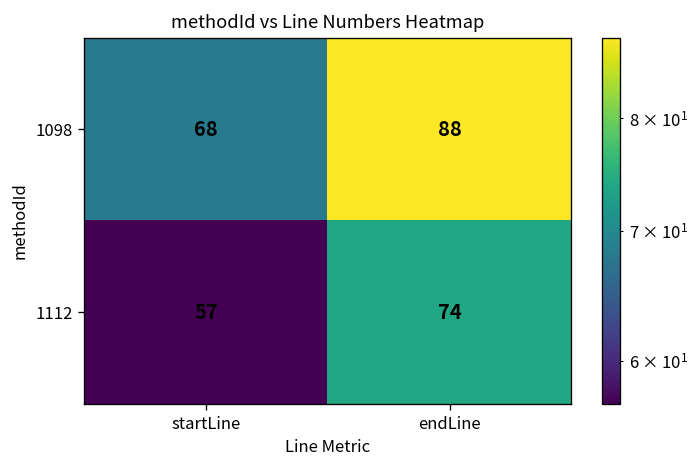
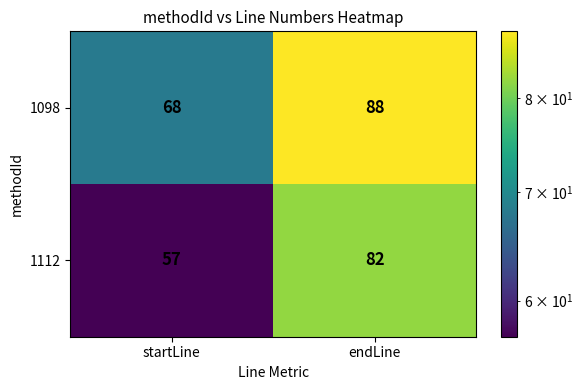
  {
    "1098": {
      "startLine": 68,
      "endLine": 88
    },
    "1112": {
      "startLine": 57,
-     "endLine": 74
+     "endLine": 82
    }
  }
